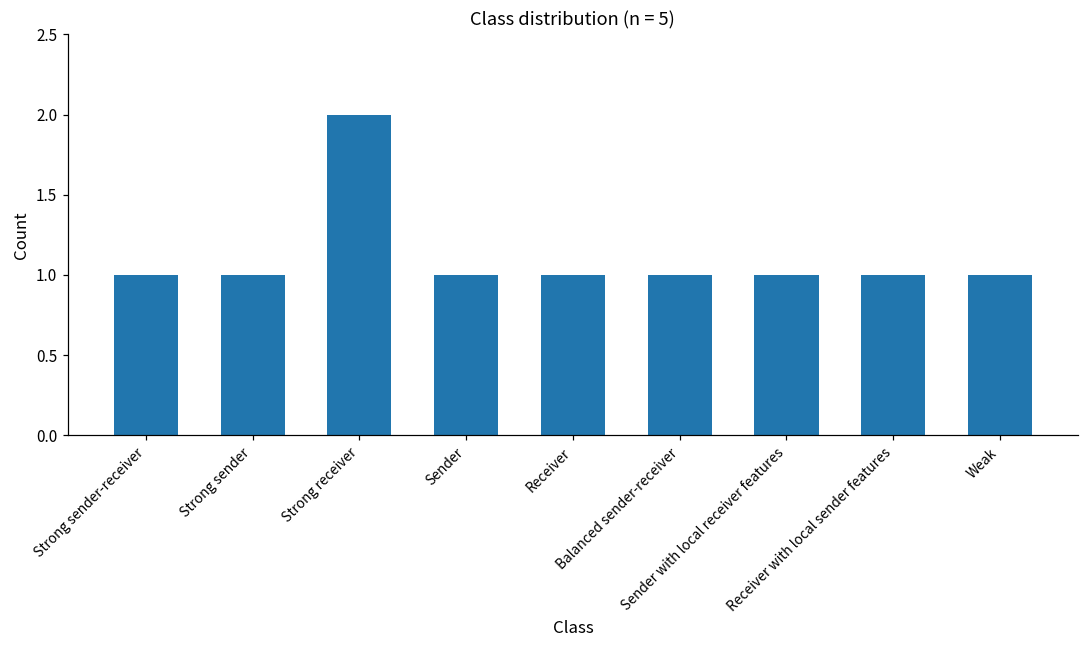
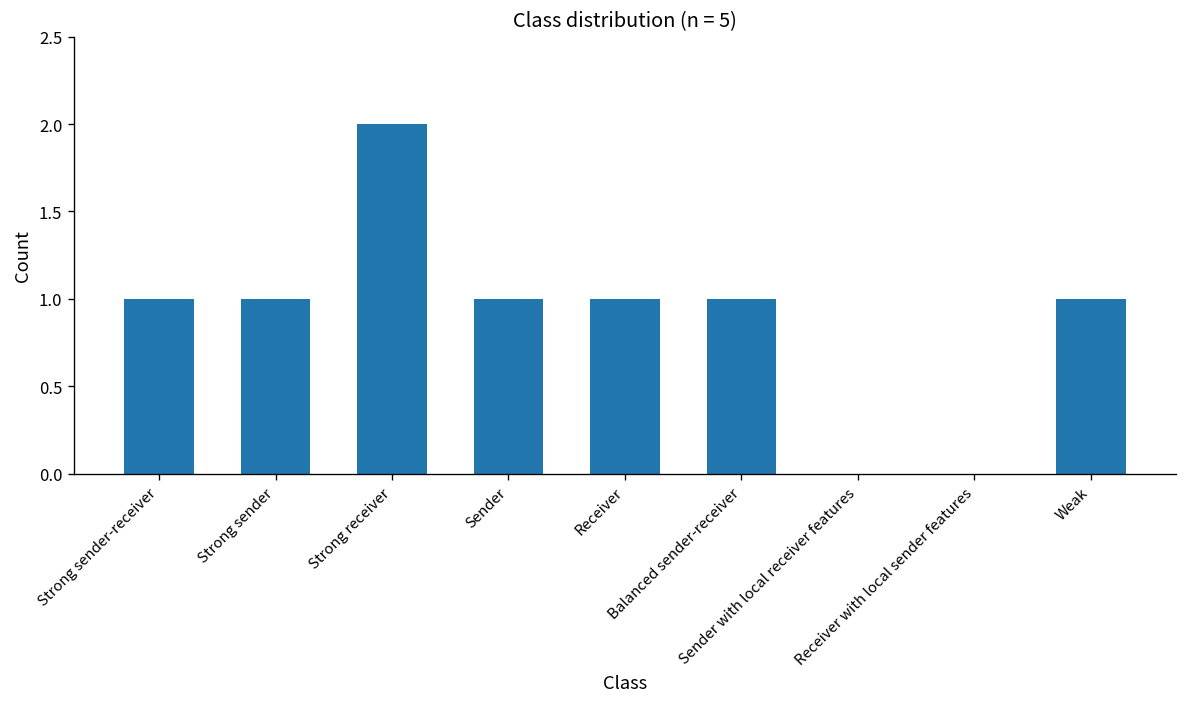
  {
    "Strong sender-receiver": 1,
    "Strong sender": 1,
    "Strong receiver": 2,
    "Sender": 1,
    "Receiver": 1,
    "Balanced sender-receiver": 1,
-   "Sender with local receiver features": 1,
-   "Receiver with local sender features": 1,
+   "Sender with local receiver features": 0,
+   "Receiver with local sender features": 0,
    "Weak": 1
  }
